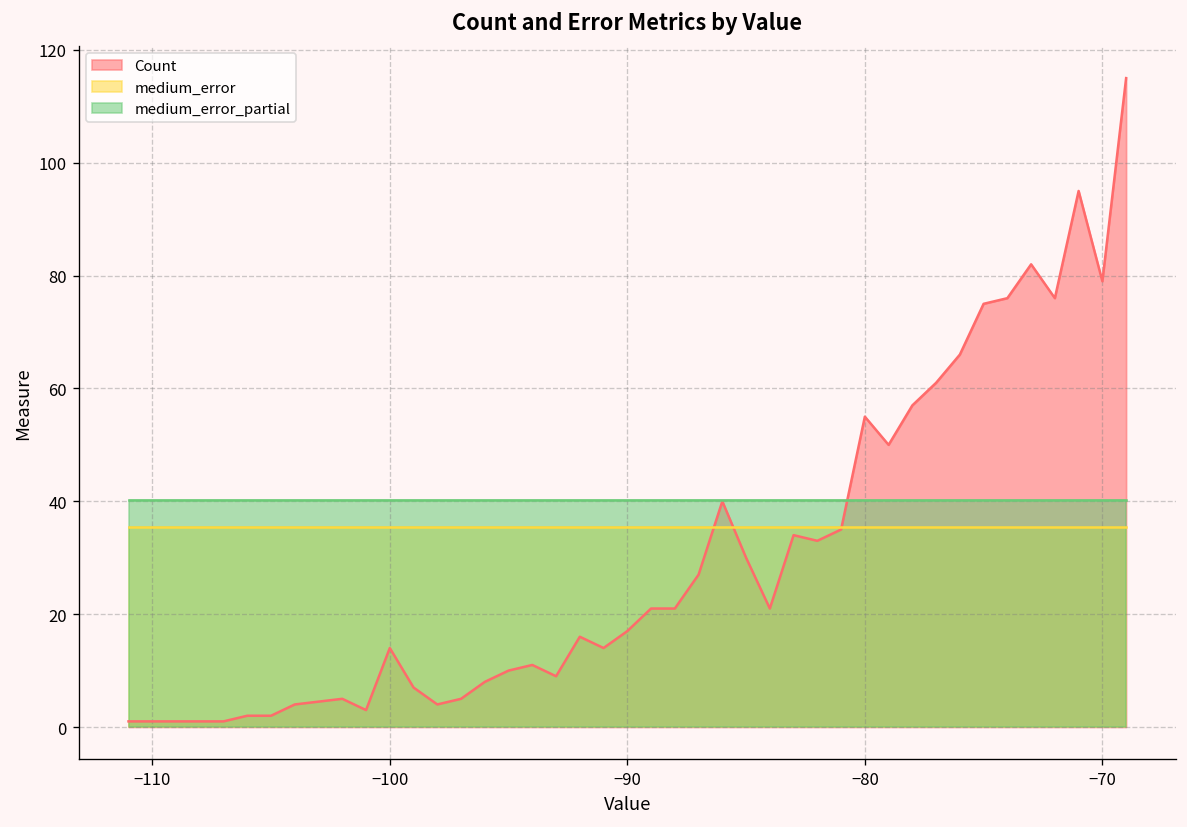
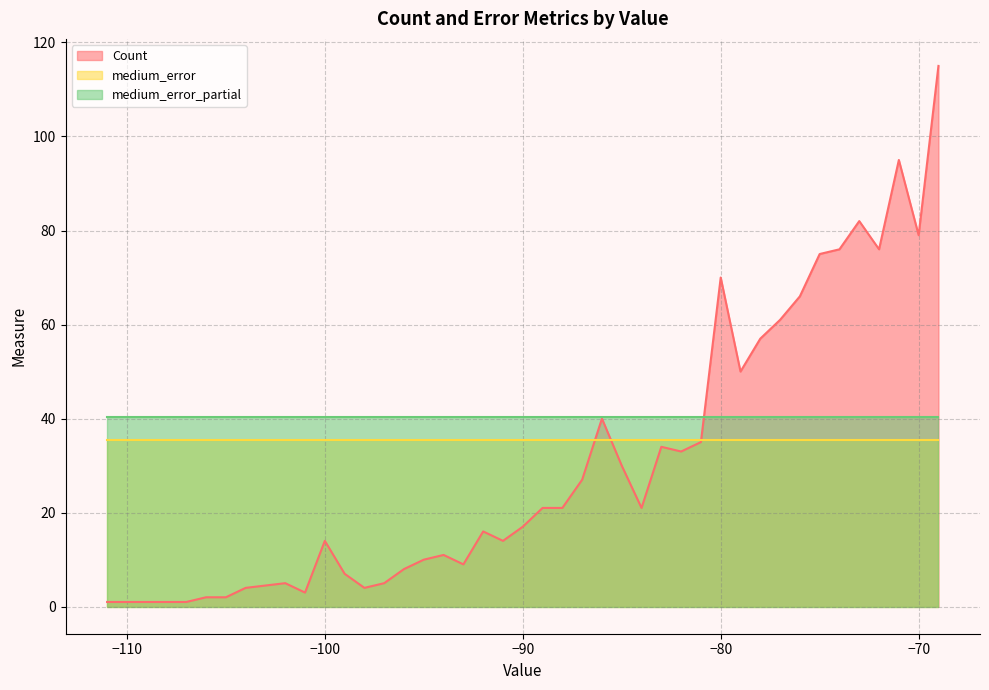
  {
    "Count": {
      "−100": 14,
      "−90": 17,
-     "−80": 55,
+     "−80": 70,
      "−70": 79
    },
    "medium_error": {
      "−100": 35,
      "−90": 35,
      "−80": 35,
      "−70": 35
    },
    "medium_error_partial": {
      "−100": 40,
      "−90": 40,
      "−80": 40,
      "−70": 40
    }
  }
